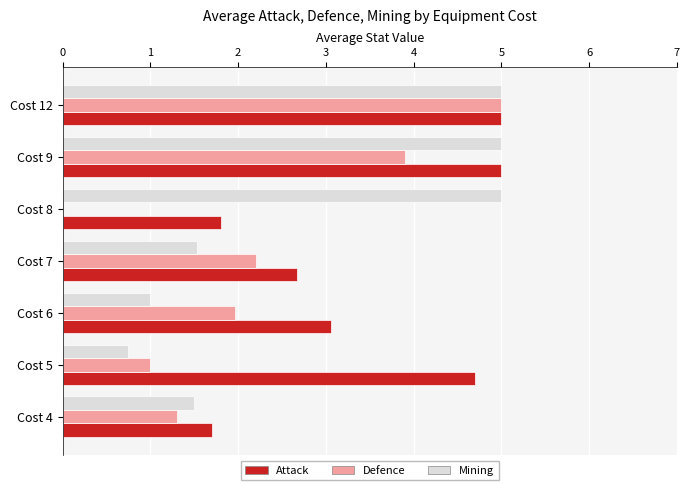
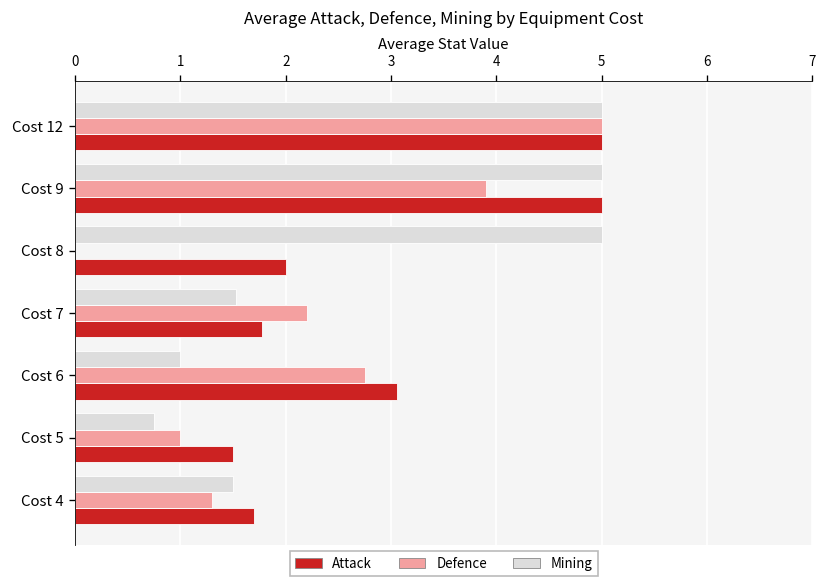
  {
    "Attack": {
      "Cost 12": 5.0,
      "Cost 9": 5.0,
-     "Cost 8": 1.8,
-     "Cost 7": 2.7,
+     "Cost 8": 2.0,
+     "Cost 7": 1.8,
      "Cost 6": 3.1,
-     "Cost 5": 4.7,
+     "Cost 5": 1.5,
      "Cost 4": 1.7
    },
    "Defence": {
      "Cost 12": 5.0,
      "Cost 9": 3.9,
      "Cost 8": 0.0,
      "Cost 7": 2.2,
-     "Cost 6": 2.0,
+     "Cost 6": 2.8,
      "Cost 5": 1.0,
      "Cost 4": 1.3
    },
    "Mining": {
      "Cost 12": 5.0,
      "Cost 9": 5.0,
      "Cost 8": 5.0,
      "Cost 7": 1.5,
      "Cost 6": 1.0,
      "Cost 5": 0.8,
      "Cost 4": 1.5
    }
  }
